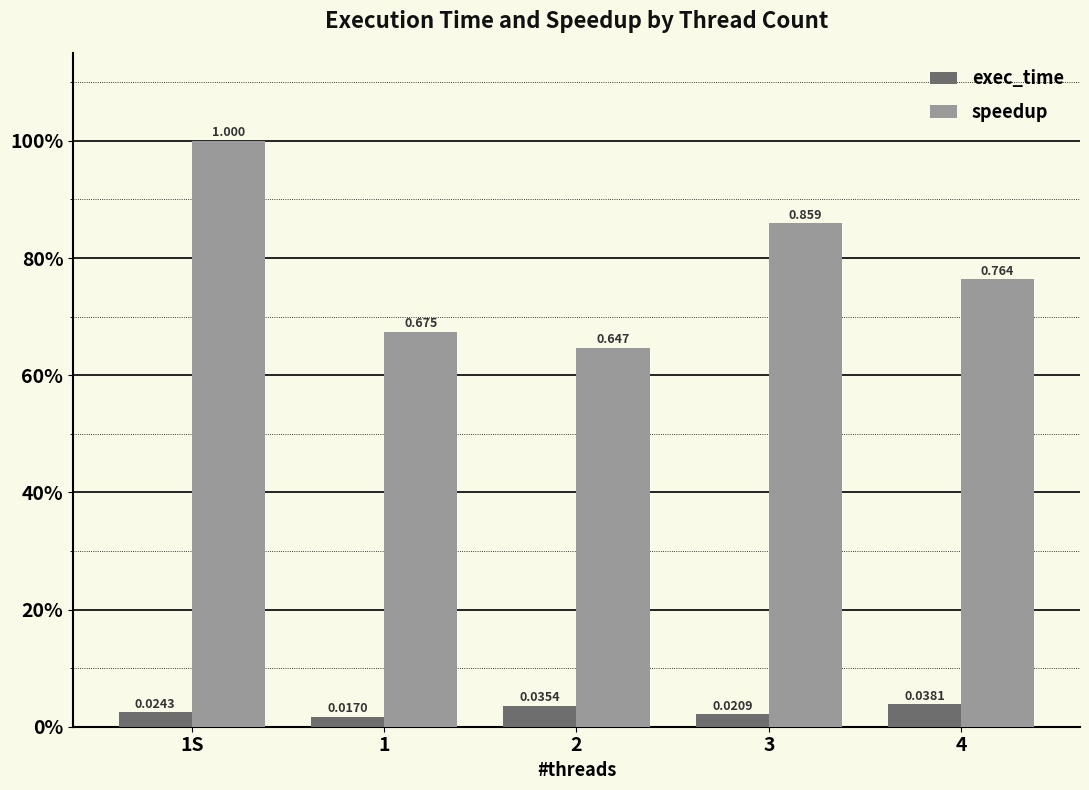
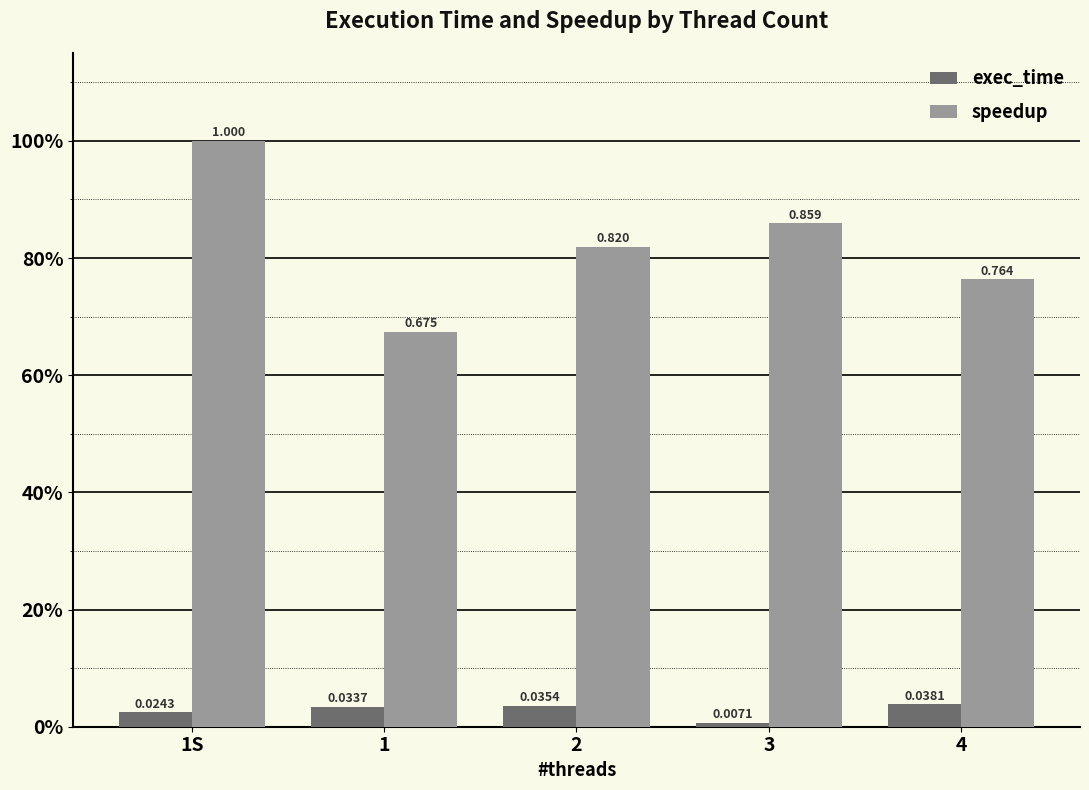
  {
    "exec_time": {
      "1S": 0.0243,
-     "1": 0.0170,
+     "1": 0.0337,
      "2": 0.0354,
-     "3": 0.0209,
+     "3": 0.0071,
      "4": 0.0381
    },
    "speedup": {
      "1S": 1.000,
      "1": 0.675,
-     "2": 0.647,
+     "2": 0.820,
      "3": 0.859,
      "4": 0.764
    }
  }
